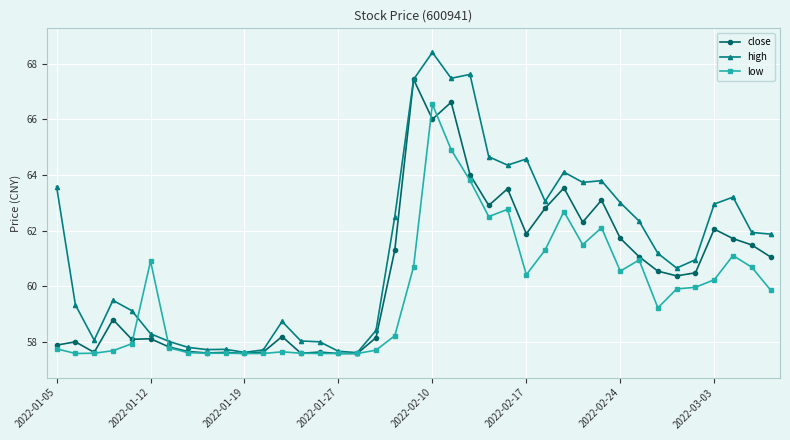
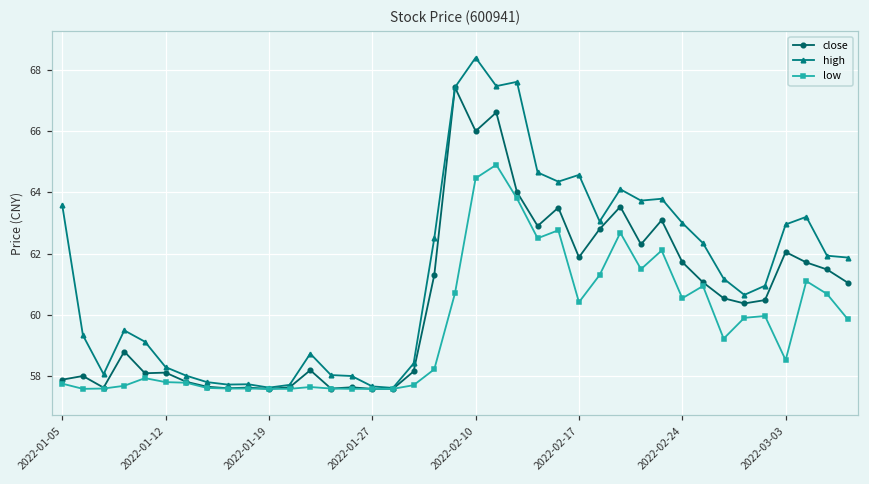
  {
    "low": {
      "2022-01-05": 57.8,
-     "2022-01-12": 60.9,
-     "2022-02-10": 66.5,
+     "2022-01-12": 57.8,
+     "2022-02-10": 64.5,
      "2022-02-17": 60.4,
      "2022-02-24": 60.5,
-     "2022-03-03": 60.2
+     "2022-03-03": 58.5
    }
  }
